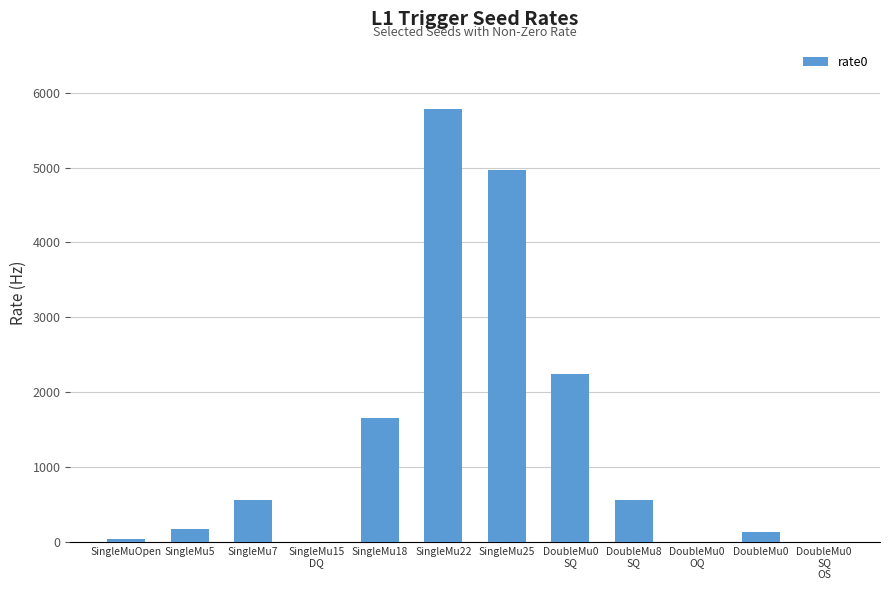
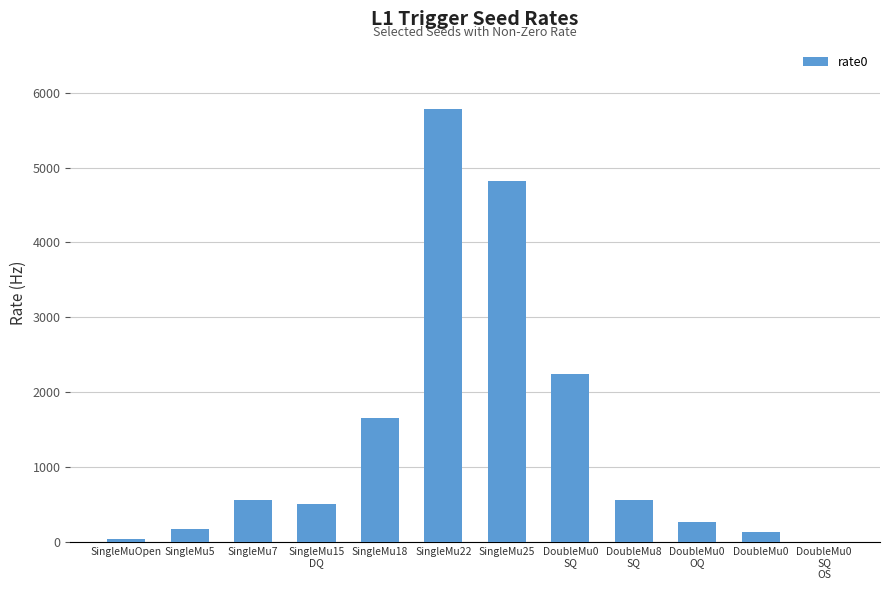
  {
    "SingleMuOpen": 0,
    "SingleMu5": 200,
    "SingleMu7": 600,
-   "SingleMu15 DQ": 0,
+   "SingleMu15 DQ": 500,
    "SingleMu18": 1700,
    "SingleMu22": 5800,
-   "SingleMu25": 5000,
+   "SingleMu25": 4800,
    "DoubleMu0 SQ": 2200,
    "DoubleMu8 SQ": 600,
-   "DoubleMu0 OQ": 0,
+   "DoubleMu0 OQ": 300,
    "DoubleMu0": 100,
    "DoubleMu0 SQ OS": 0
  }
